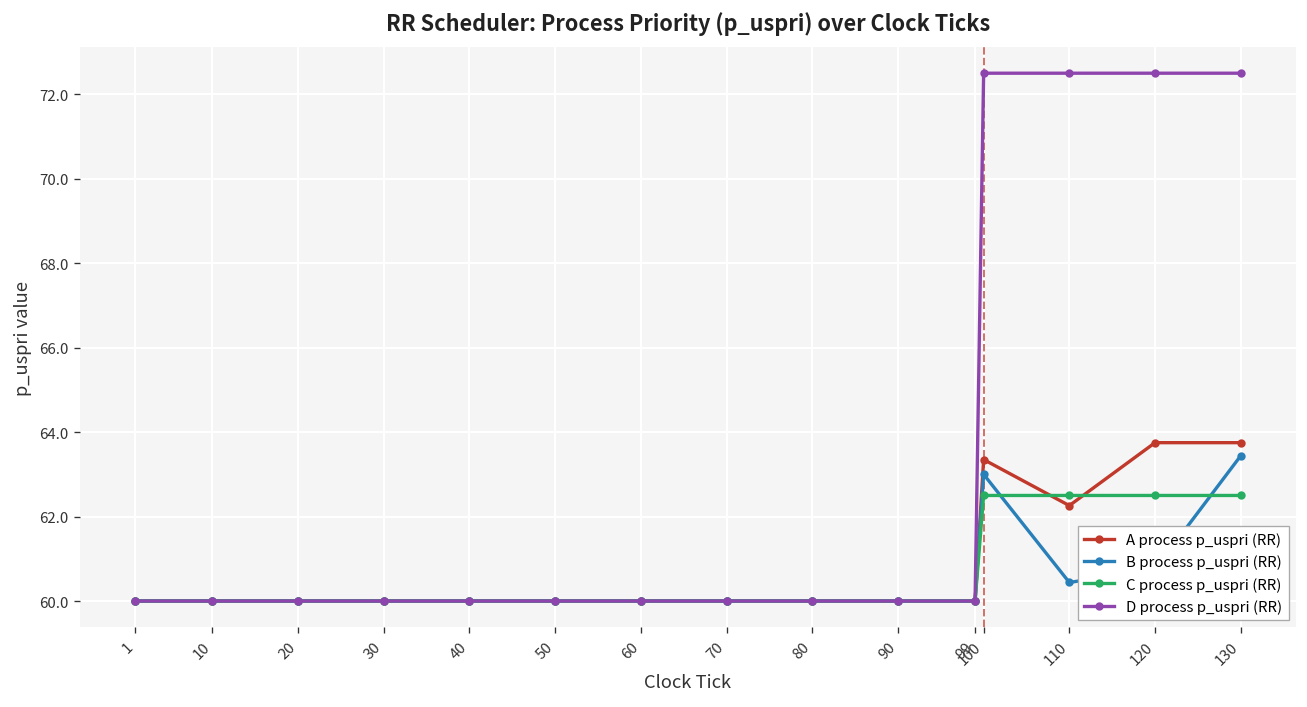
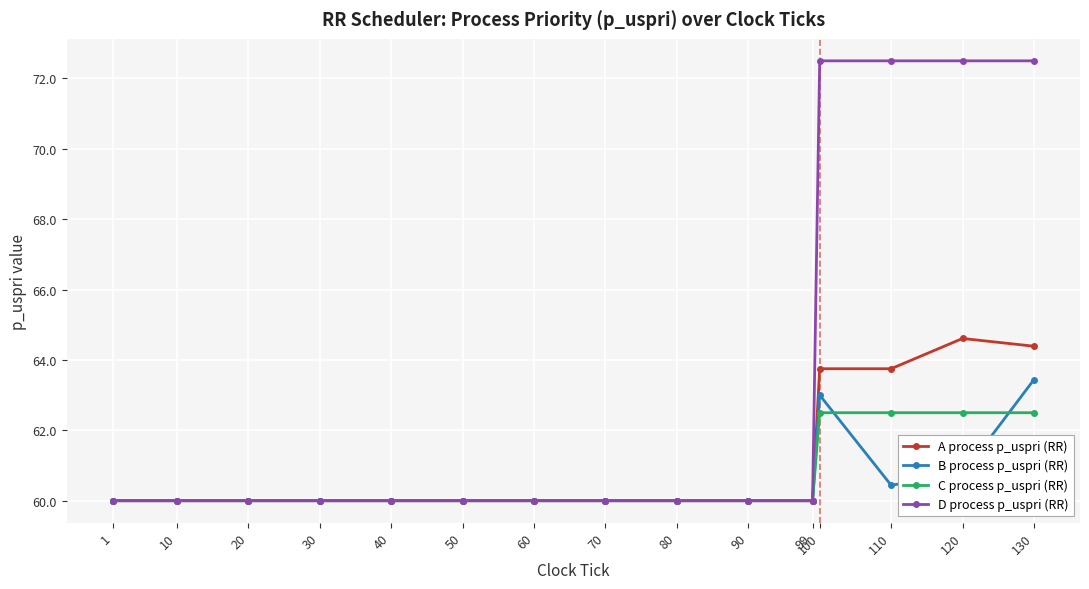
  {
    "A process p_uspri (RR)": {
-     "100": 63.4,
-     "110": 62.3,
-     "120": 63.8,
-     "130": 63.8
+     "100": 63.8,
+     "110": 63.8,
+     "120": 64.6,
+     "130": 64.4
    },
    "B process p_uspri (RR)": {
      "100": 63.0,
      "110": 60.4,
      "130": 63.4
    },
    "C process p_uspri (RR)": {
      "100": 62.5,
      "110": 62.5,
      "120": 62.5,
      "130": 62.5
    },
    "D process p_uspri (RR)": {
      "100": 72.5,
      "110": 72.5,
      "120": 72.5,
      "130": 72.5
    }
  }
